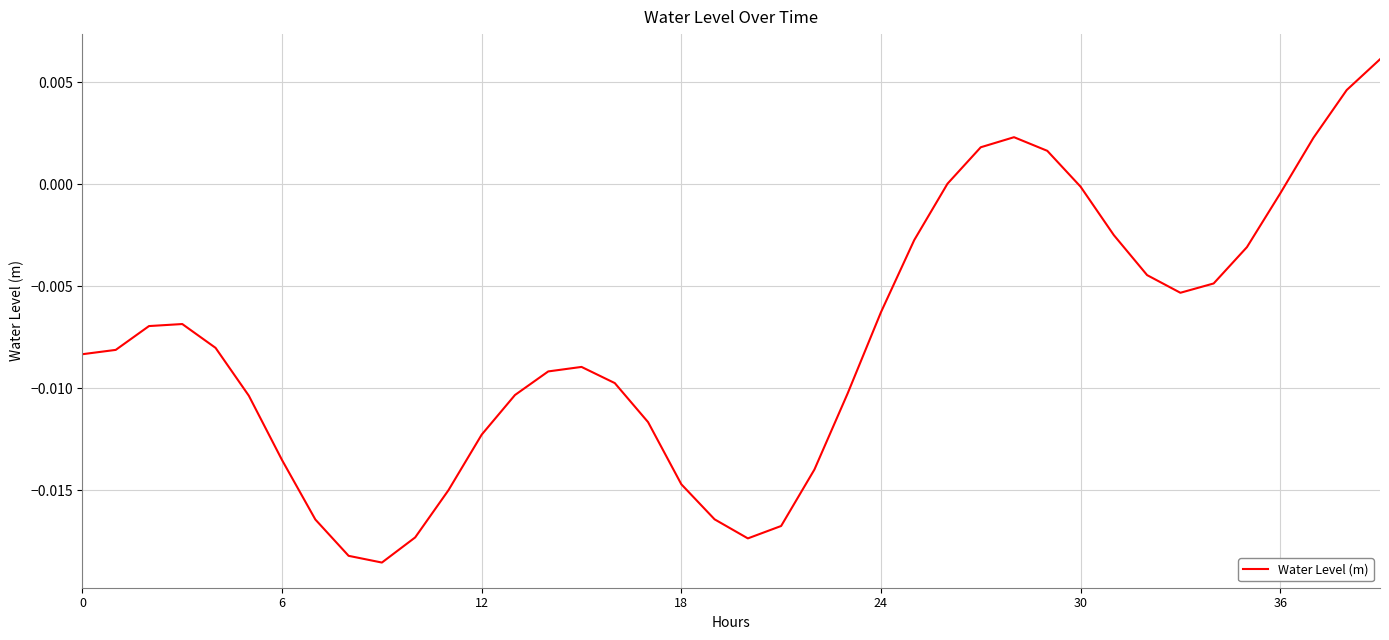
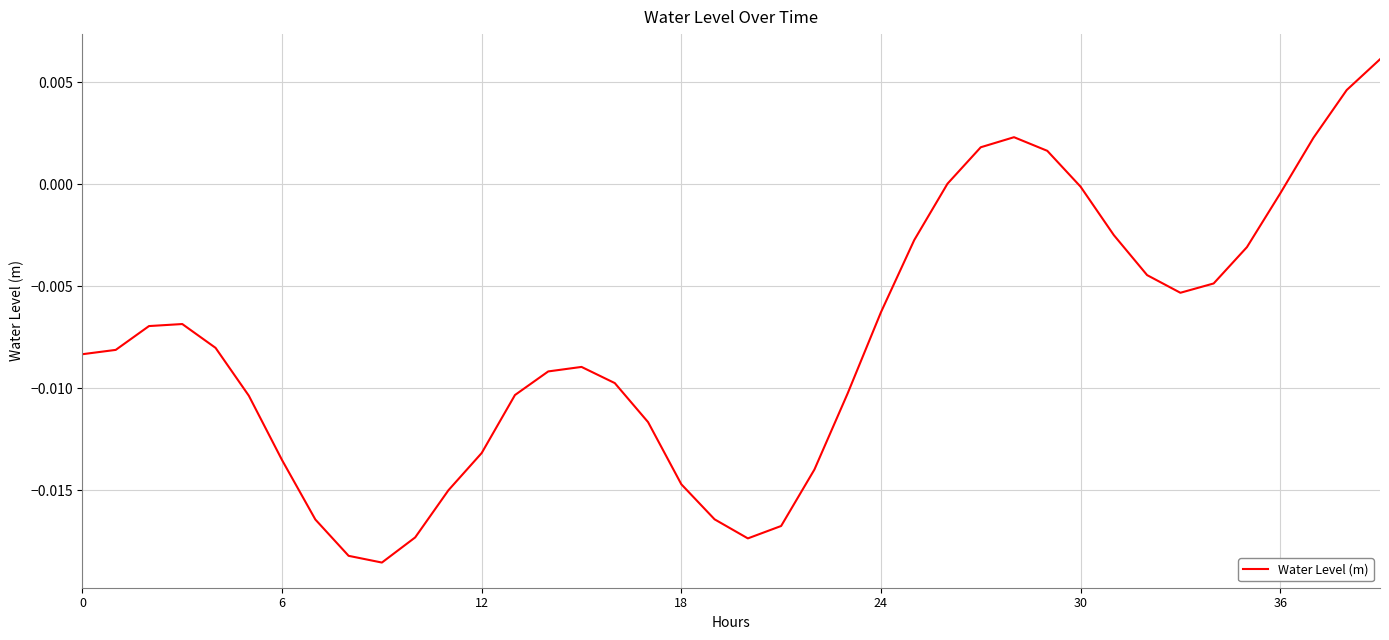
  {
    "0": -0.0083,
    "6": -0.0135,
-   "12": -0.0123,
+   "12": -0.0132,
    "18": -0.0147,
    "24": -0.0063,
    "30": -0.0001,
    "36": -0.0005
  }
